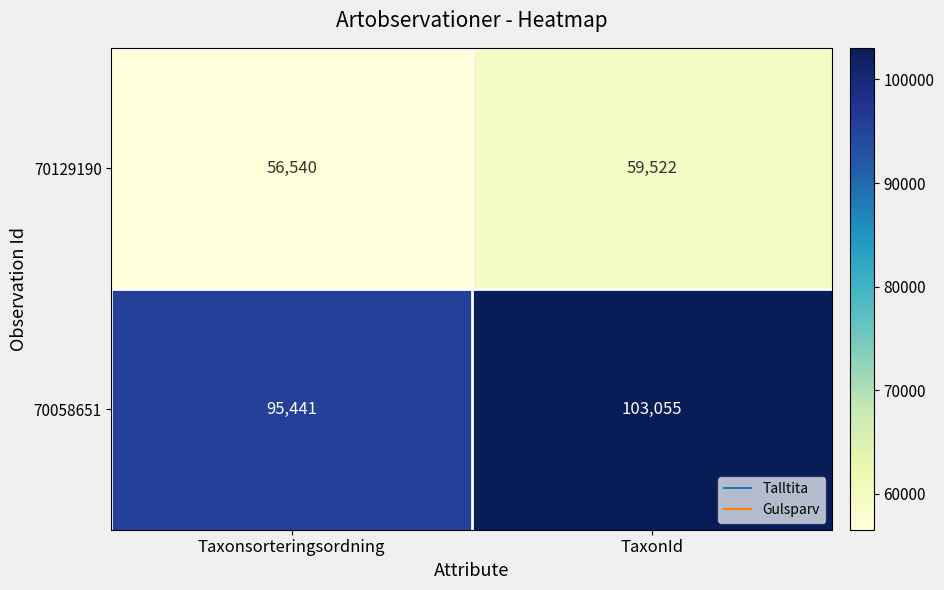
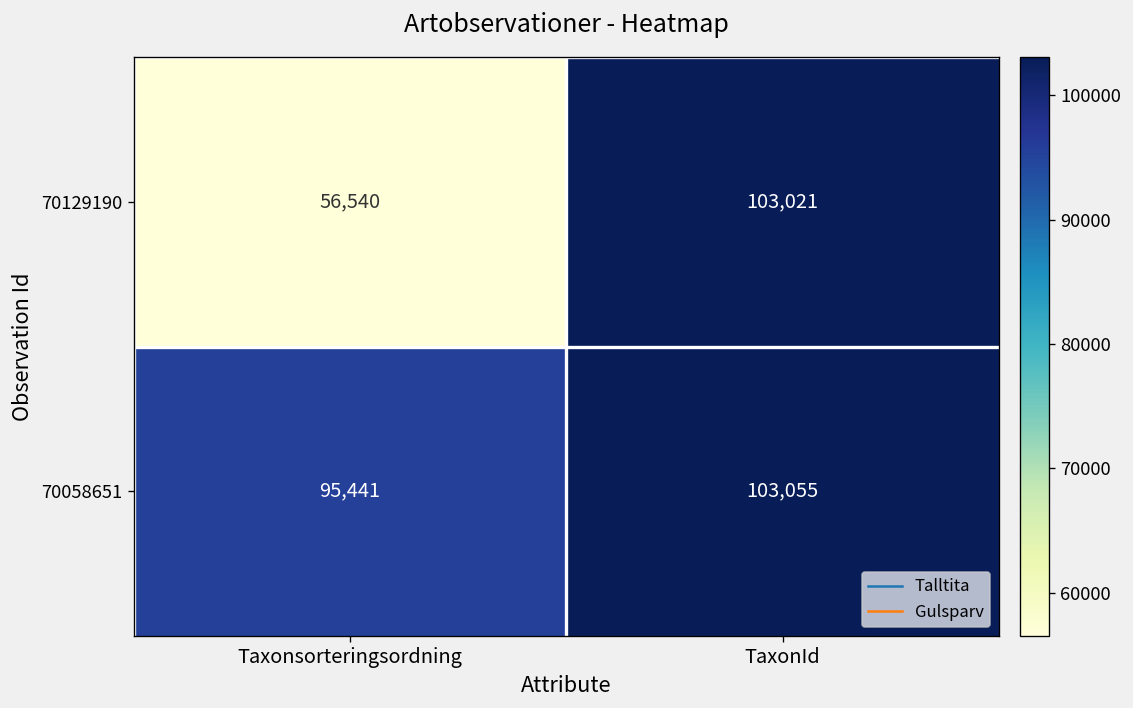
  {
    "70129190": {
      "Taxonsorteringsordning": "56,540",
-     "TaxonId": "59,522"
+     "TaxonId": "103,021"
    },
    "70058651": {
      "Taxonsorteringsordning": "95,441",
      "TaxonId": "103,055"
    }
  }
